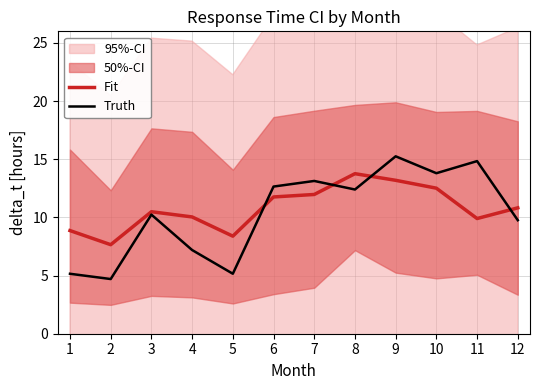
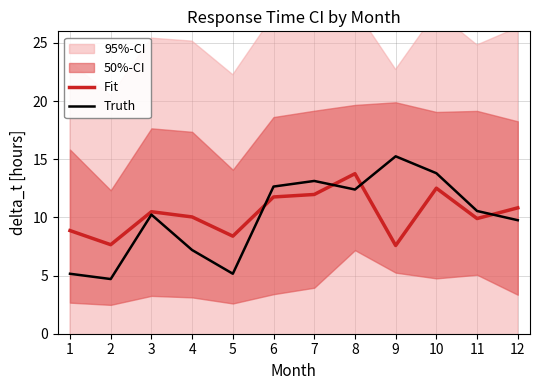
  {
    "Fit": {
      "1": 8.9,
      "2": 7.7,
      "3": 10.5,
      "4": 10.0,
      "5": 8.4,
      "6": 11.8,
      "7": 12.0,
      "8": 13.8,
-     "9": 13.2,
+     "9": 7.6,
      "10": 12.5,
      "11": 9.9,
      "12": 10.8
    },
    "Truth": {
      "1": 5.2,
      "2": 4.7,
      "3": 10.2,
      "4": 7.2,
      "5": 5.2,
      "6": 12.7,
      "7": 13.1,
      "8": 12.4,
      "9": 15.3,
      "10": 13.8,
-     "11": 14.8,
+     "11": 10.6,
      "12": 9.8
    }
  }
